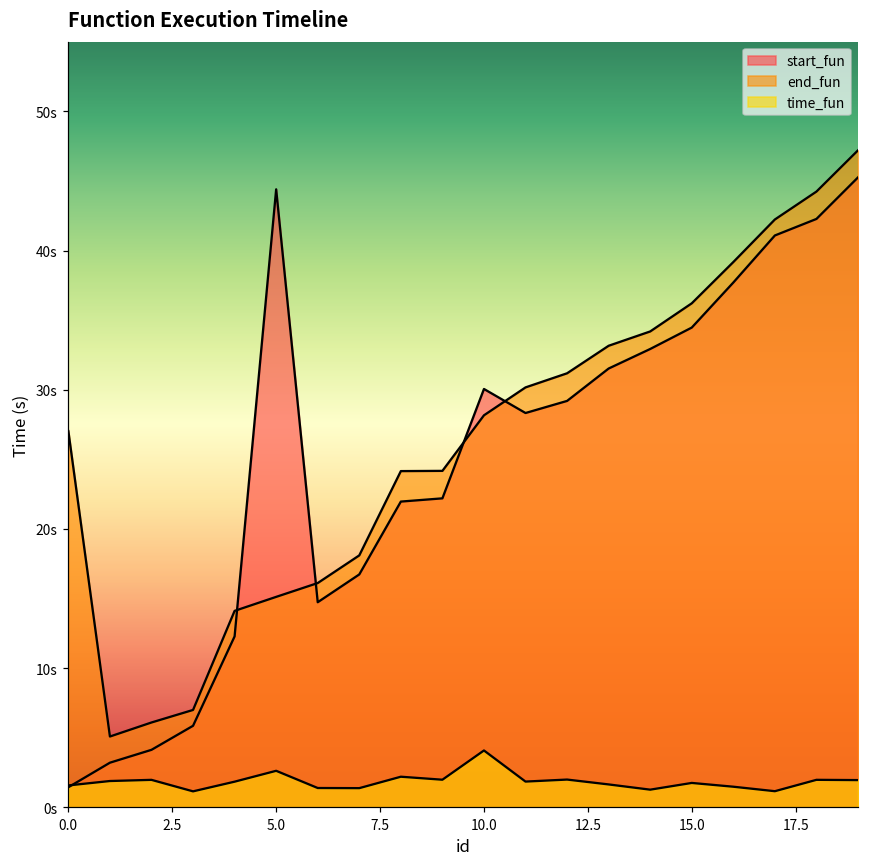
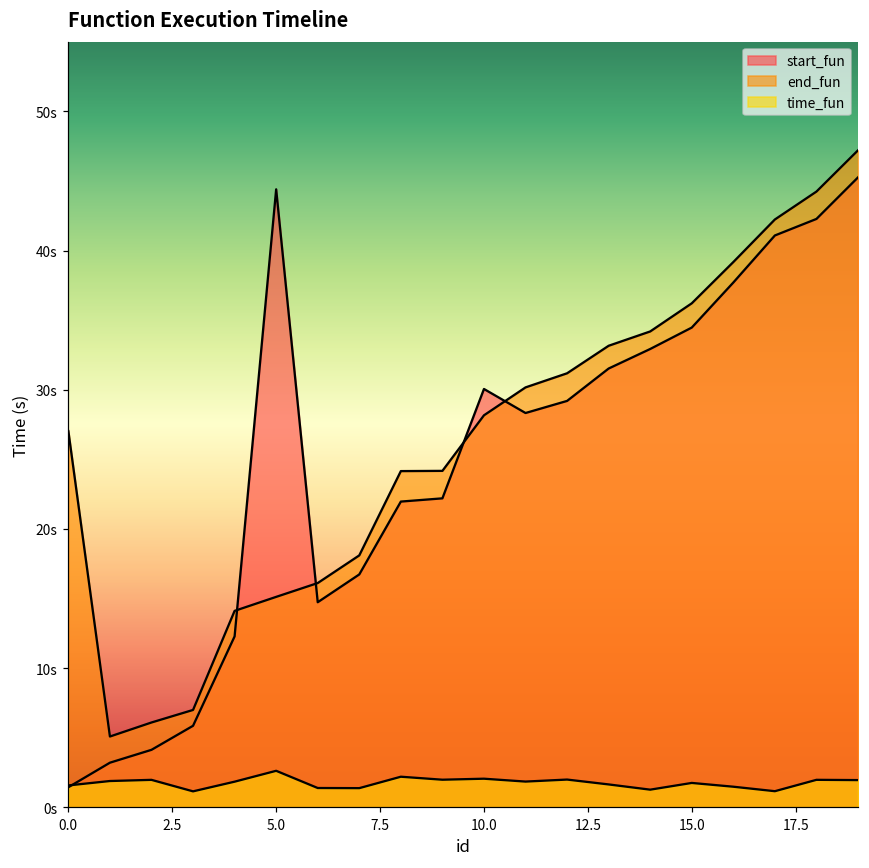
  {
    "start_fun": {
      "5.0": "44.4s",
      "10.0": "30.1s",
      "15.0": "34.5s"
    },
    "end_fun": {
      "0.0": "27.0s",
      "5.0": "15.1s",
      "10.0": "28.2s",
      "15.0": "36.2s"
    },
    "time_fun": {
      "5.0": "2.6s",
-     "10.0": "4.1s",
+     "10.0": "2.0s",
      "15.0": "1.7s"
    }
  }
